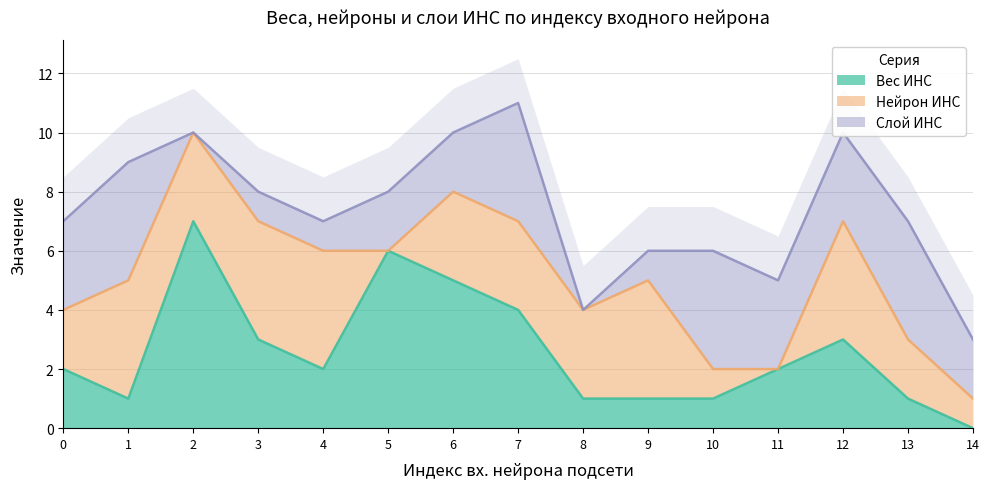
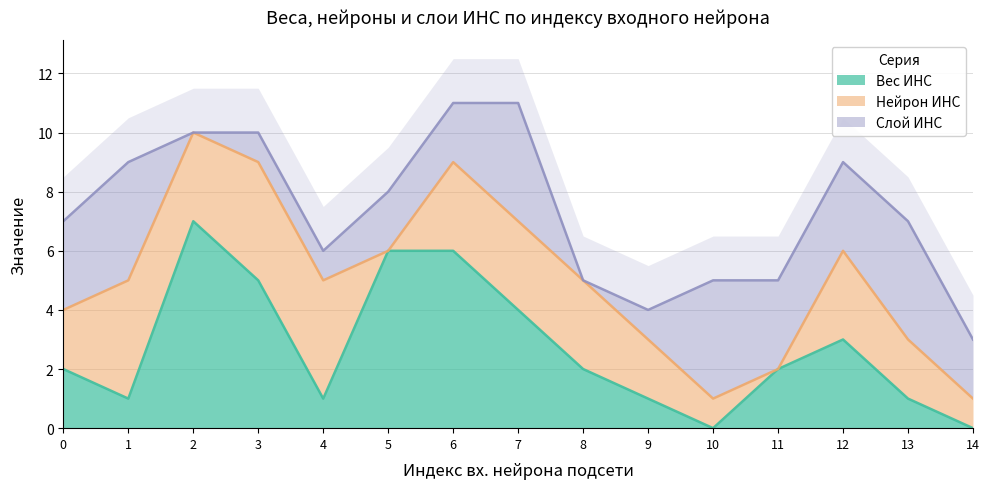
  {
    "Вес ИНС": {
      "0": 2,
      "1": 1,
      "2": 7,
-     "3": 3,
-     "4": 2,
-     "6": 5,
+     "3": 5,
+     "4": 1,
+     "6": 6,
      "7": 4,
-     "8": 1,
+     "8": 2,
      "9": 1,
-     "10": 1,
+     "10": 0,
      "12": 3,
      "13": 1,
      "14": 0
    },
    "Нейрон ИНС": {
      "0": 4,
      "1": 5,
      "7": 7,
-     "9": 4,
-     "12": 4,
+     "9": 2,
+     "12": 3,
      "13": 3,
      "14": 1
    }
  }
